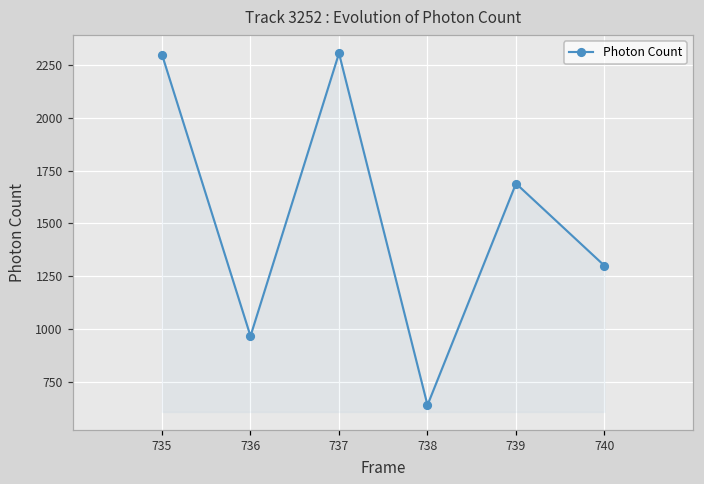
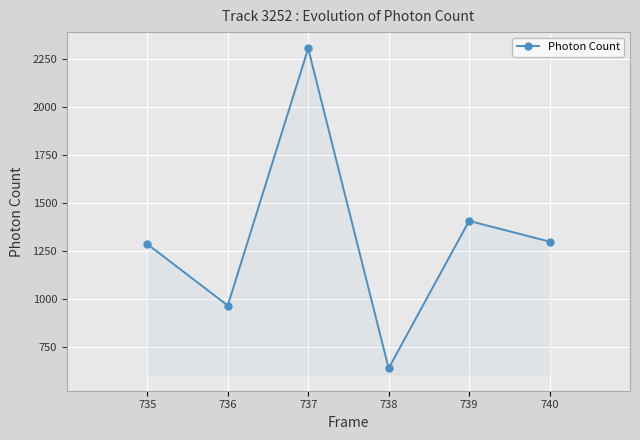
  {
-   "735": 2300,
+   "735": 1290,
    "736": 970,
    "737": 2310,
    "738": 640,
-   "739": 1690,
+   "739": 1410,
    "740": 1300
  }
